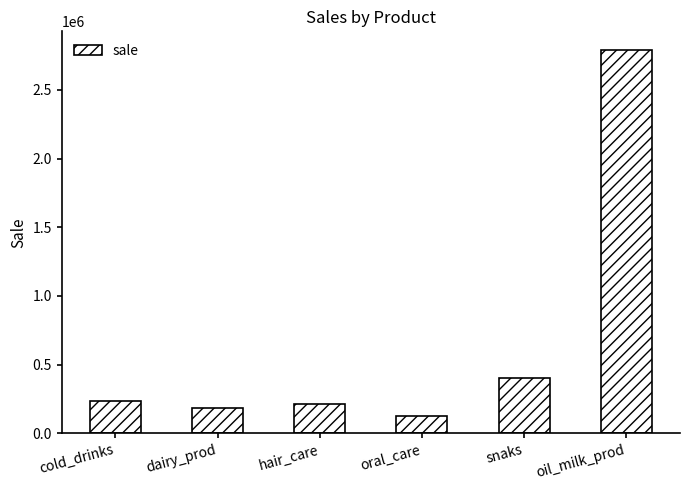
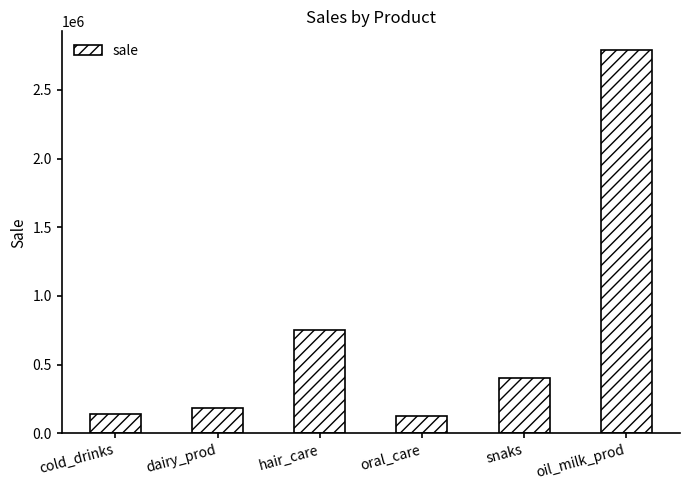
  {
-   "cold_drinks": 230000,
+   "cold_drinks": 140000,
    "dairy_prod": 190000,
-   "hair_care": 210000,
+   "hair_care": 750000,
    "oral_care": 130000,
    "snaks": 400000,
    "oil_milk_prod": 2790000
  }
